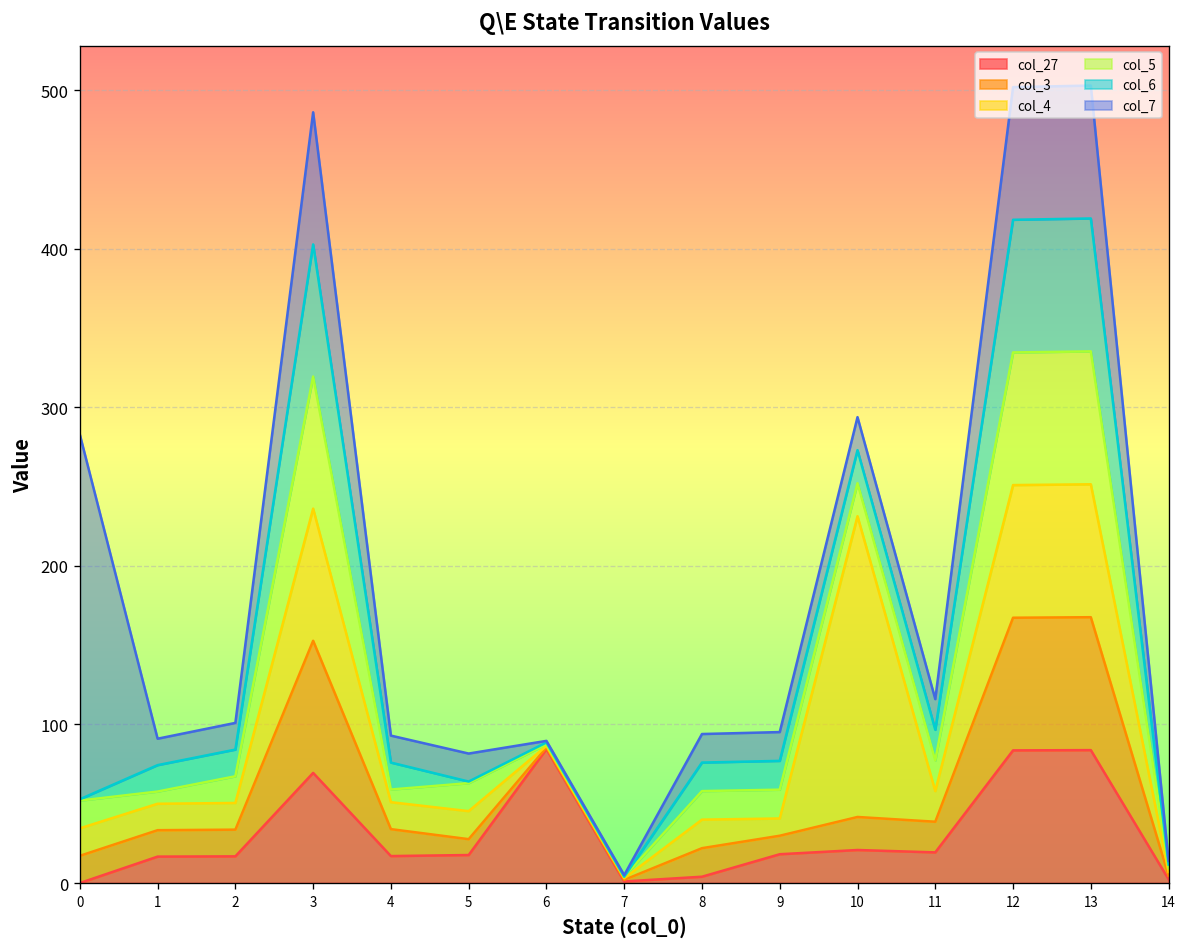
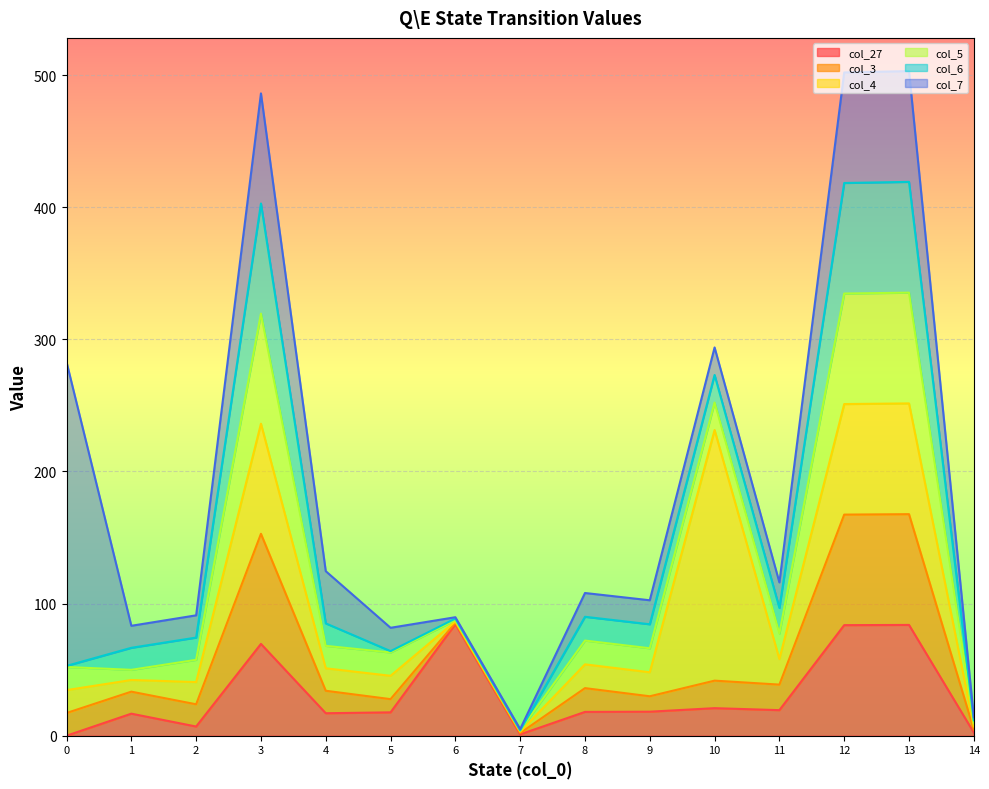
  {
    "col_27": {
      "0": 0,
      "1": 17,
-     "2": 17,
+     "2": 7,
      "3": 69,
      "4": 17,
      "5": 18,
-     "8": 4,
+     "8": 18,
      "9": 18,
      "10": 21,
      "11": 19,
      "12": 84,
      "13": 84,
      "14": 2
    },
    "col_3": {
      "0": 17,
      "1": 17,
      "2": 17,
      "3": 83,
      "4": 17,
      "5": 10,
      "8": 18,
      "9": 12,
      "10": 21,
      "11": 19,
      "12": 84,
      "13": 84,
      "14": 2
    },
    "col_4": {
      "0": 17,
-     "1": 17,
+     "1": 9,
      "2": 17,
      "3": 83,
      "4": 17,
      "5": 18,
      "8": 18,
-     "9": 11,
+     "9": 18,
      "10": 190,
      "11": 19,
      "12": 84,
      "13": 84,
      "14": 2
    },
    "col_5": {
      "1": 8,
      "2": 17,
      "3": 83,
-     "4": 8,
+     "4": 17,
      "8": 18,
      "9": 18,
      "10": 21,
      "11": 19,
      "12": 84,
      "13": 84,
      "14": 2
    },
    "col_6": {
      "1": 17,
      "2": 17,
      "3": 83,
      "4": 17,
      "8": 18,
      "9": 18,
      "10": 21,
      "11": 19,
      "12": 84,
      "13": 84,
      "14": 2
    },
    "col_7": {
      "0": 230,
      "1": 17,
      "2": 17,
      "3": 83,
-     "4": 17,
+     "4": 40,
      "5": 18,
      "8": 18,
      "9": 18,
      "10": 21,
      "11": 19,
      "14": 2
    }
  }
